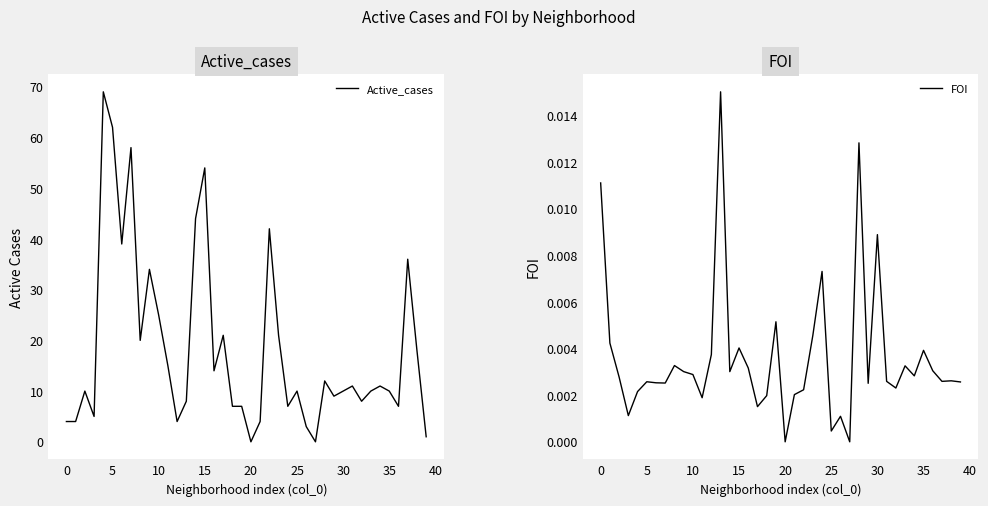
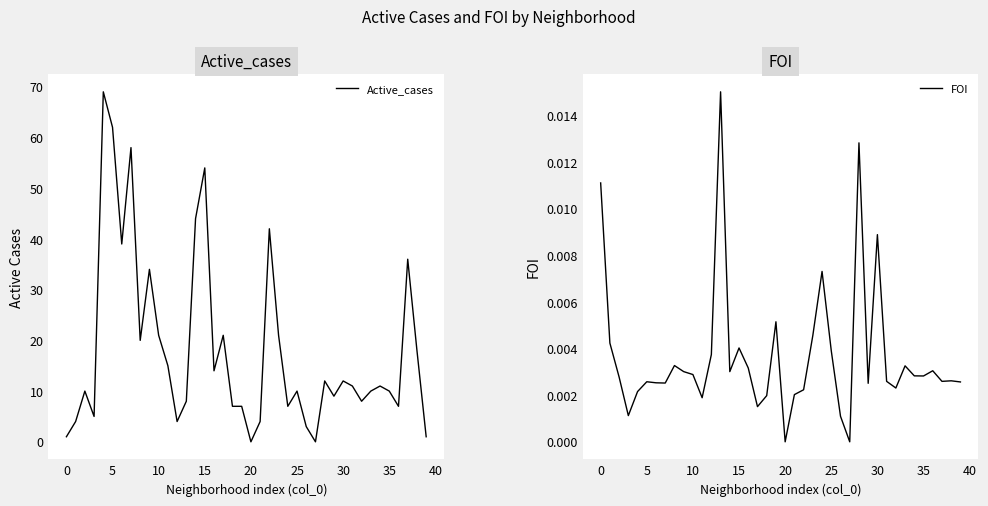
  {
    "Active_cases": {
-     "0": 4,
+     "0": 1,
      "5": 62,
-     "10": 25,
+     "10": 21,
      "15": 54,
      "20": 0,
      "25": 10,
-     "30": 10,
+     "30": 12,
      "35": 10
    },
    "FOI": {
      "0": 0.0111,
      "5": 0.0026,
      "10": 0.0029,
      "15": 0.0040,
      "20": 0.0000,
-     "25": 0.0005,
+     "25": 0.0039,
      "30": 0.0089,
-     "35": 0.0039
+     "35": 0.0028
    }
  }
